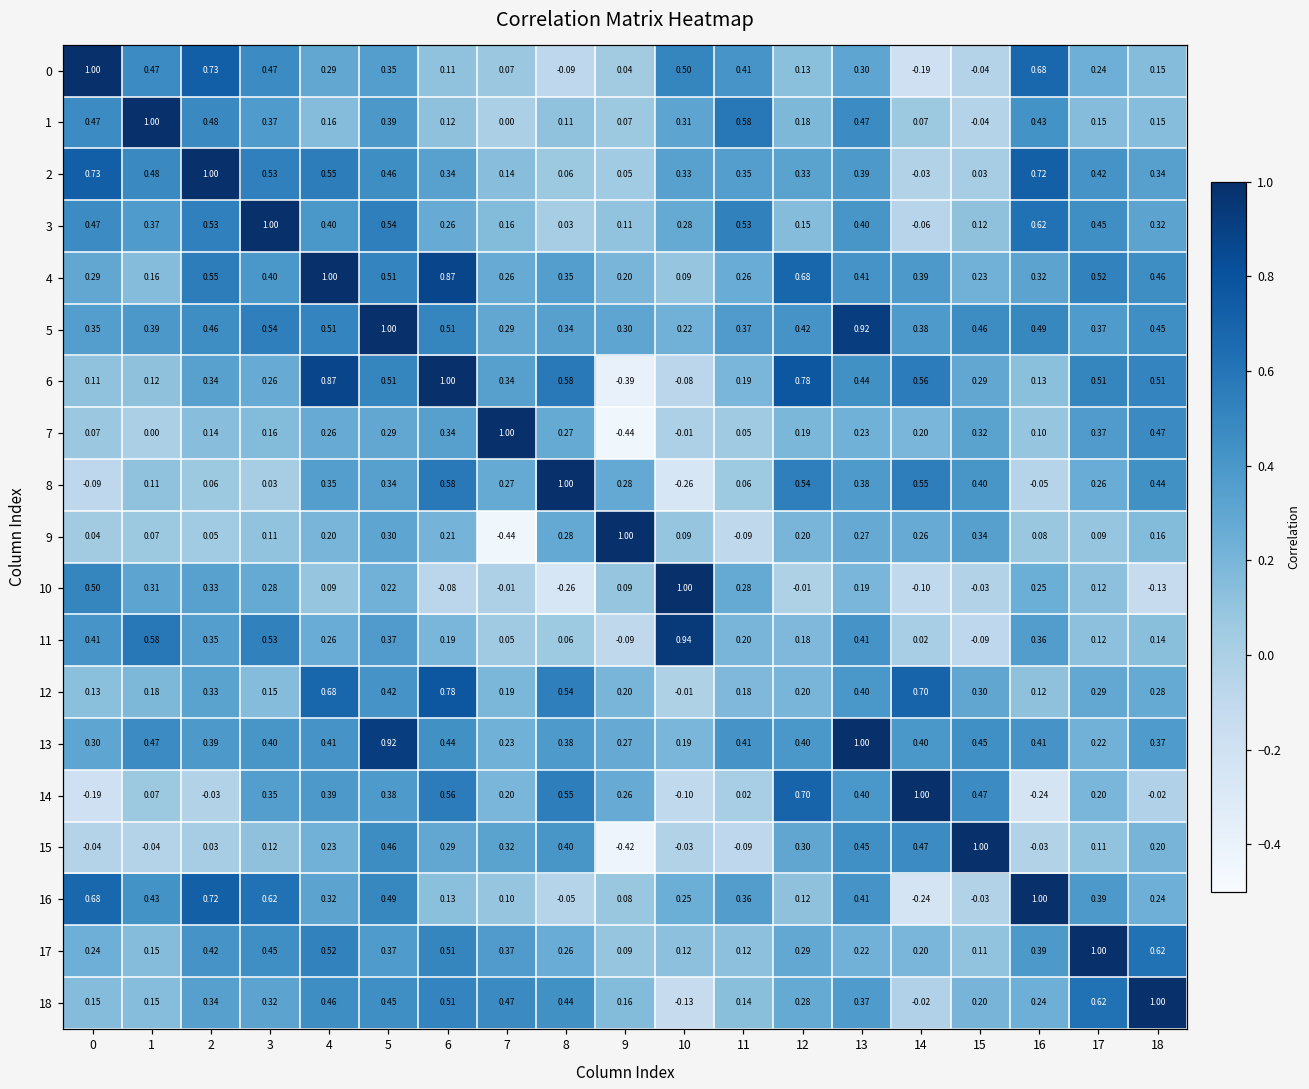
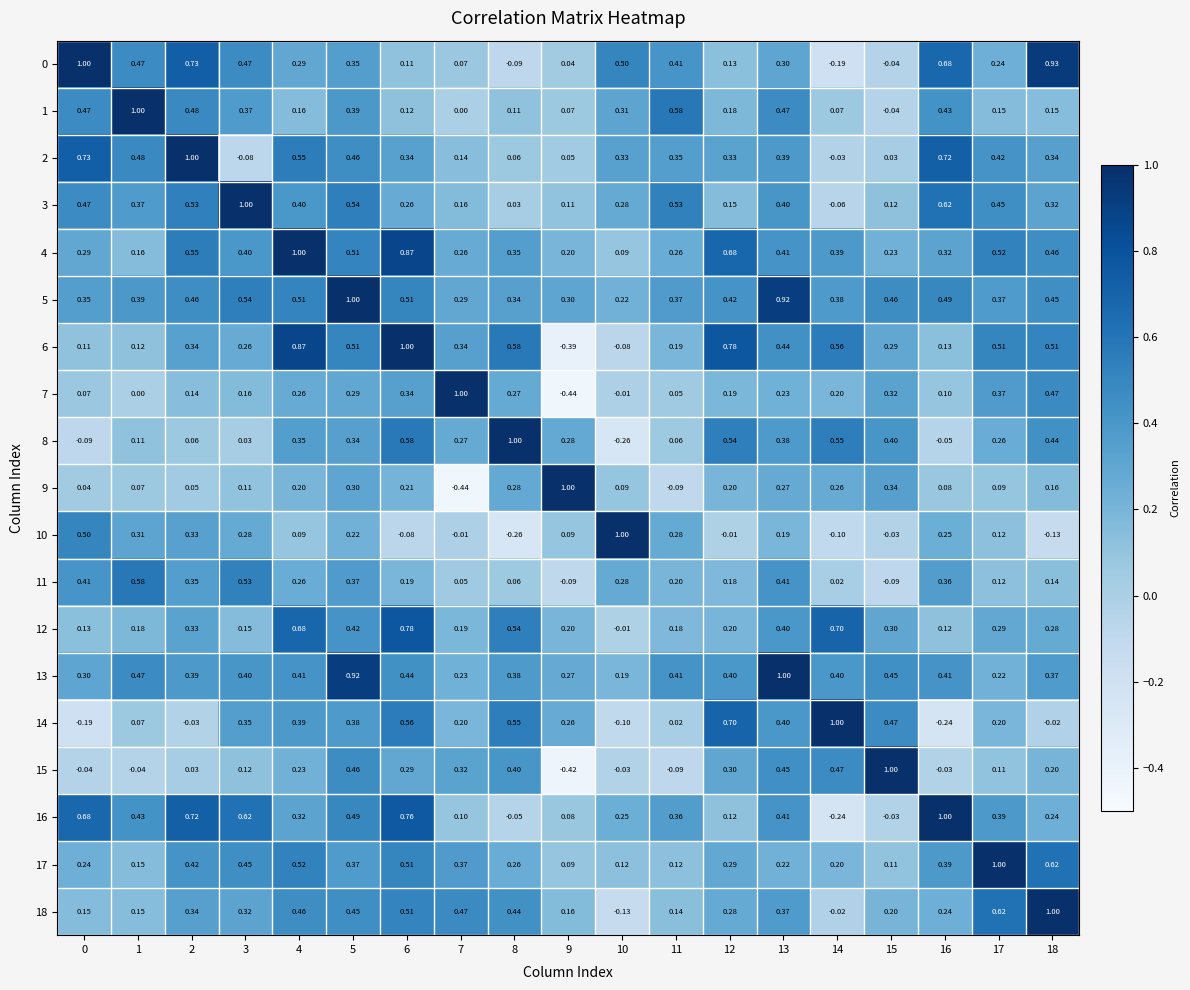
  {
    "0": {
      "0": 1.00,
      "1": 0.47,
      "2": 0.73,
      "3": 0.47,
      "4": 0.29,
      "5": 0.35,
      "6": 0.11,
      "7": 0.07,
      "8": -0.09,
      "9": 0.04,
      "10": 0.50,
      "11": 0.41,
      "12": 0.13,
      "13": 0.30,
      "14": -0.19,
      "15": -0.04,
      "16": 0.68,
      "17": 0.24,
-     "18": 0.15
+     "18": 0.93
    },
    "2": {
      "0": 0.73,
      "1": 0.48,
      "2": 1.00,
-     "3": 0.53,
+     "3": -0.08,
      "4": 0.55,
      "5": 0.46,
      "6": 0.34,
      "7": 0.14,
      "8": 0.06,
      "9": 0.05,
      "10": 0.33,
      "11": 0.35,
      "12": 0.33,
      "13": 0.39,
      "14": -0.03,
      "15": 0.03,
      "16": 0.72,
      "17": 0.42,
      "18": 0.34
    },
    "11": {
      "0": 0.41,
      "1": 0.58,
      "2": 0.35,
      "3": 0.53,
      "4": 0.26,
      "5": 0.37,
      "6": 0.19,
      "7": 0.05,
      "8": 0.06,
      "9": -0.09,
-     "10": 0.94,
+     "10": 0.28,
      "11": 0.20,
      "12": 0.18,
      "13": 0.41,
      "14": 0.02,
      "15": -0.09,
      "16": 0.36,
      "17": 0.12,
      "18": 0.14
    },
    "16": {
      "0": 0.68,
      "1": 0.43,
      "2": 0.72,
      "3": 0.62,
      "4": 0.32,
      "5": 0.49,
-     "6": 0.13,
+     "6": 0.76,
      "7": 0.10,
      "8": -0.05,
      "9": 0.08,
      "10": 0.25,
      "11": 0.36,
      "12": 0.12,
      "13": 0.41,
      "14": -0.24,
      "15": -0.03,
      "16": 1.00,
      "17": 0.39,
      "18": 0.24
    }
  }
